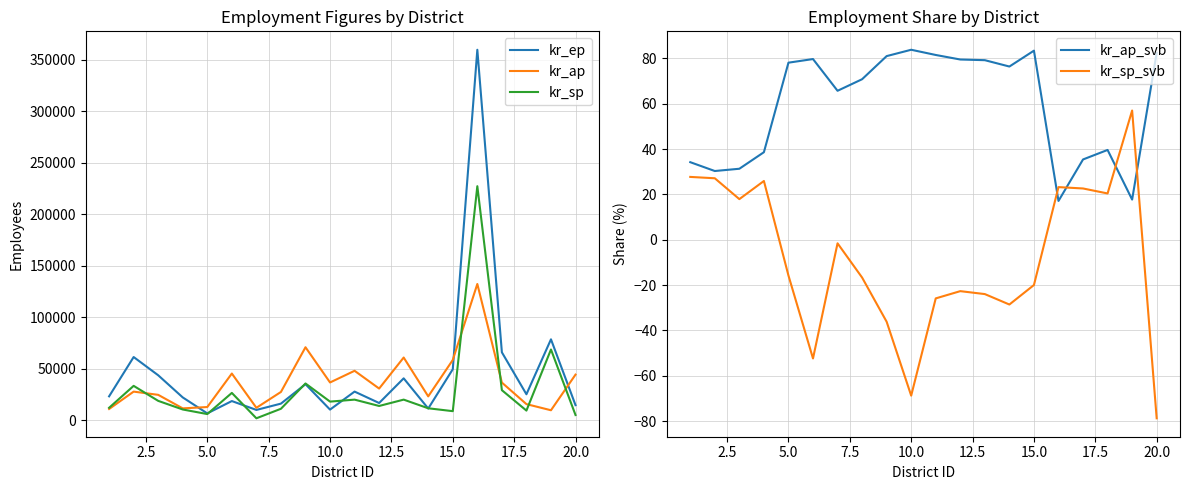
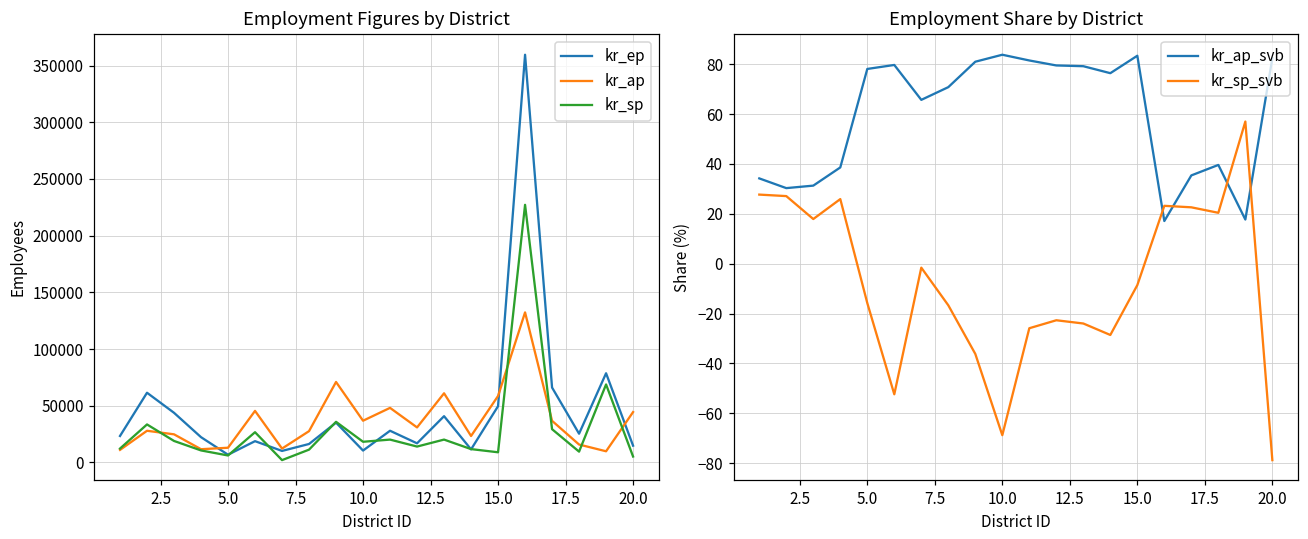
  {
    "Employment Figures by District": {
      "kr_ep": {
        "10.0": 11000,
        "15.0": 50000,
        "20.0": 15000
      },
      "kr_ap": {
        "5.0": 13000,
        "10.0": 37000,
        "15.0": 59000,
        "20.0": 44000
      },
      "kr_sp": {
        "10.0": 18000,
        "15.0": 9000,
        "20.0": 5000
      }
    },
    "Employment Share by District": {
      "kr_ap_svb": {
        "5.0": 78,
        "10.0": 84,
        "15.0": 83
      },
      "kr_sp_svb": {
        "5.0": -16,
        "10.0": -69,
-       "15.0": -20,
+       "15.0": -9,
        "20.0": -79
      }
    }
  }
